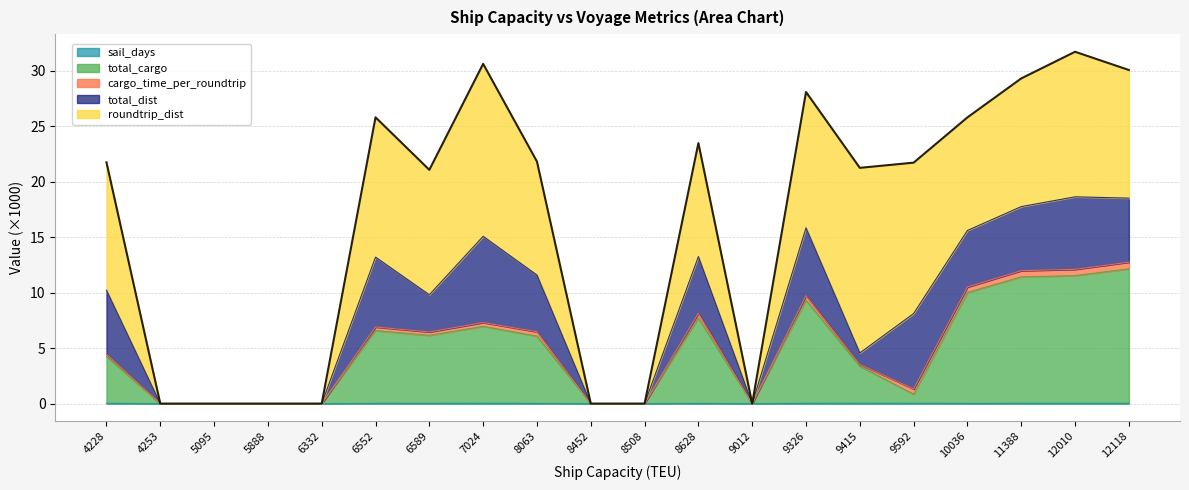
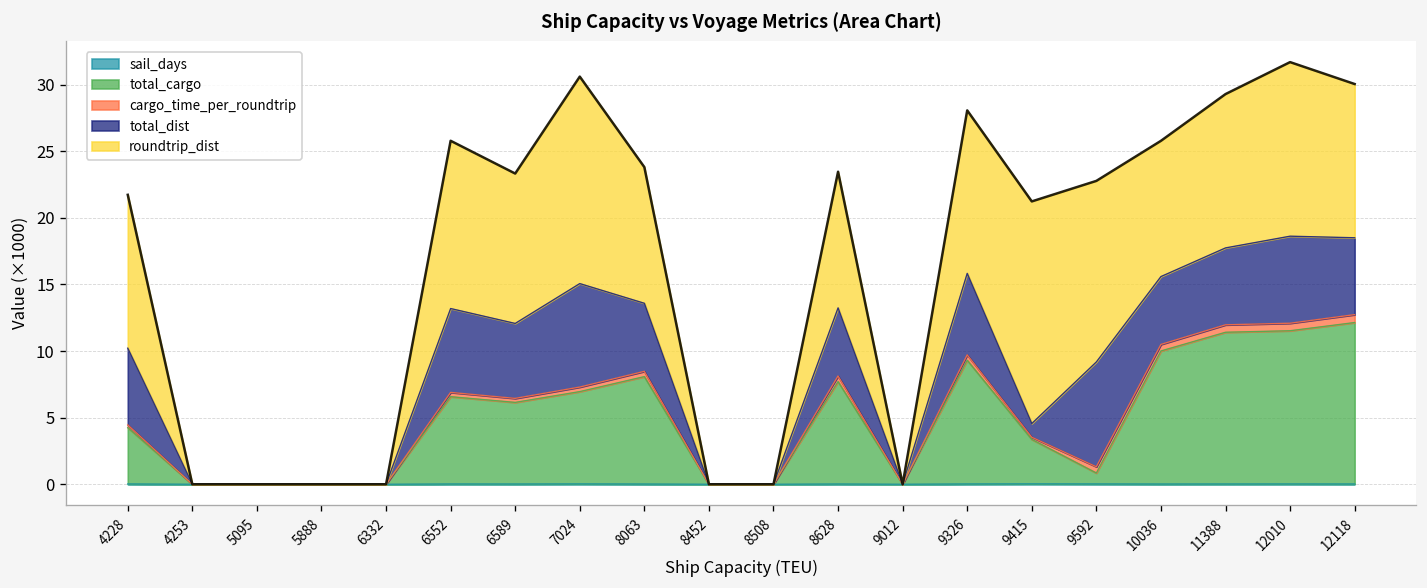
  {
    "sail_days": {
      "4228": 0.0,
      "6552": 0.0,
      "6589": 0.0,
      "7024": 0.0,
      "8063": 0.0,
      "8628": 0.0,
      "9326": 0.0,
      "9415": 0.0,
      "9592": 0.0,
      "10036": 0.0,
      "11388": 0.0,
      "12010": 0.0,
      "12118": 0.0
    },
    "total_cargo": {
      "6552": 6.6,
      "6589": 6.1,
      "7024": 6.9,
-     "8063": 6.1,
+     "8063": 8.1,
      "8628": 7.7,
      "9326": 9.3,
      "9592": 0.8,
      "10036": 10.0,
      "11388": 11.4,
      "12010": 11.5,
      "12118": 12.1
    },
    "cargo_time_per_roundtrip": {
      "6552": 0.3,
      "6589": 0.3,
      "7024": 0.3,
      "8063": 0.4,
      "8628": 0.4,
      "9326": 0.4,
      "9592": 0.5,
      "10036": 0.5,
      "11388": 0.6,
      "12010": 0.6,
      "12118": 0.6
    },
    "total_dist": {
      "4228": 5.8,
      "6552": 6.3,
-     "6589": 3.4,
+     "6589": 5.6,
      "7024": 7.8,
      "8063": 5.1,
      "8628": 5.1,
      "9326": 6.1,
      "9415": 1.0,
-     "9592": 6.8,
+     "9592": 7.9,
      "10036": 5.1,
      "11388": 5.8,
      "12010": 6.5,
      "12118": 5.8
    },
    "roundtrip_dist": {
      "4228": 11.5,
      "6552": 12.6,
      "6589": 11.3,
      "7024": 15.5,
      "8063": 10.2,
      "8628": 10.2,
      "9326": 12.2,
      "9415": 16.7,
      "9592": 13.6,
      "10036": 10.2,
      "11388": 11.5,
      "12010": 13.1,
      "12118": 11.5
    }
  }
